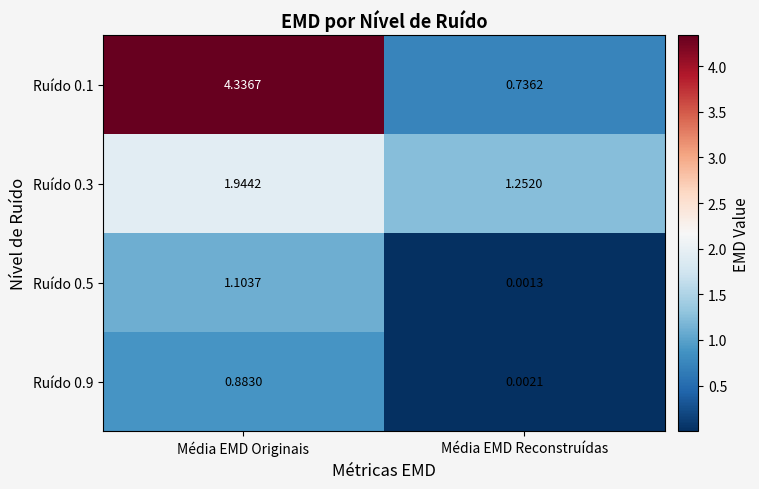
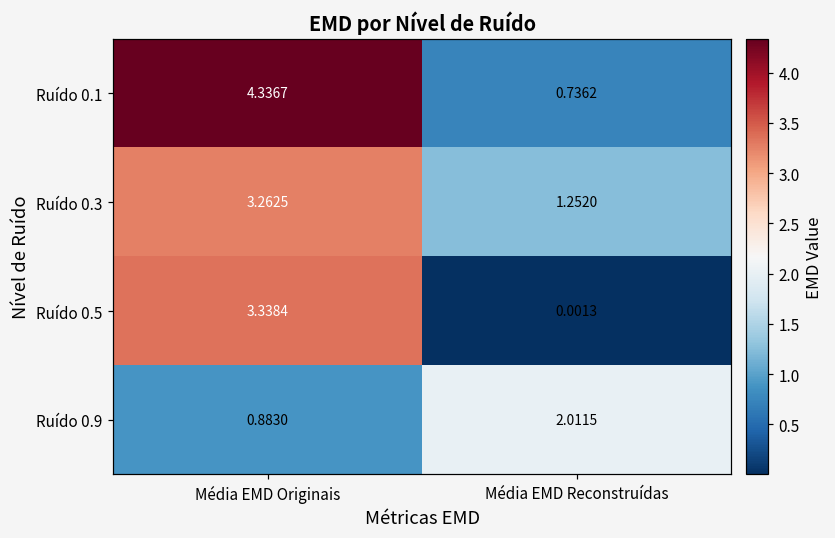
  {
    "Ruído 0.1": {
      "Média EMD Originais": 4.3367,
      "Média EMD Reconstruídas": 0.7362
    },
    "Ruído 0.3": {
-     "Média EMD Originais": 1.9442,
+     "Média EMD Originais": 3.2625,
      "Média EMD Reconstruídas": 1.2520
    },
    "Ruído 0.5": {
-     "Média EMD Originais": 1.1037,
+     "Média EMD Originais": 3.3384,
      "Média EMD Reconstruídas": 0.0013
    },
    "Ruído 0.9": {
      "Média EMD Originais": 0.8830,
-     "Média EMD Reconstruídas": 0.0021
+     "Média EMD Reconstruídas": 2.0115
    }
  }
